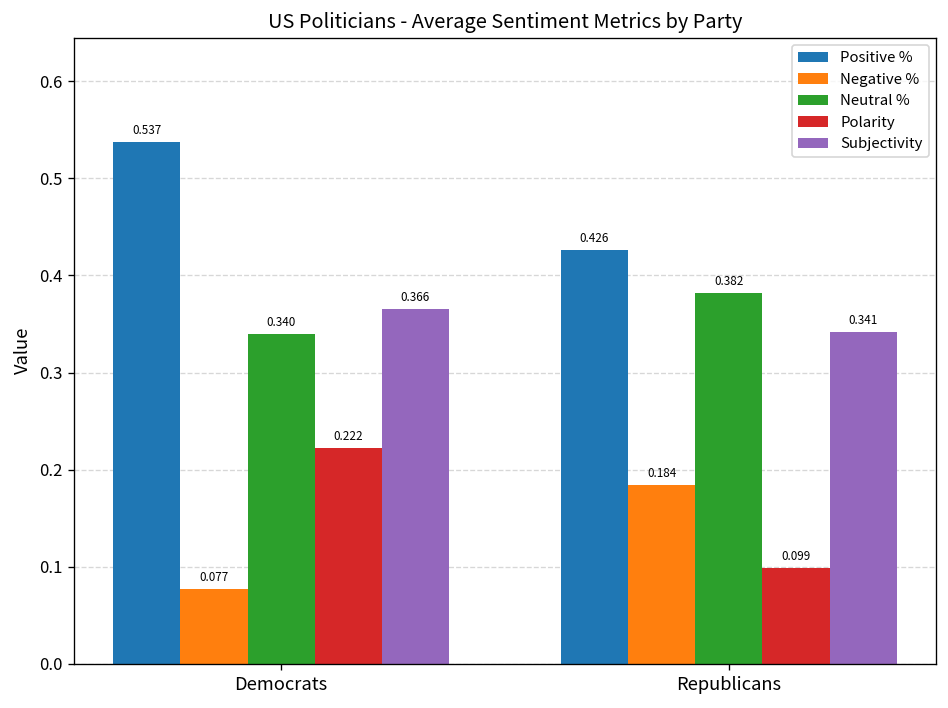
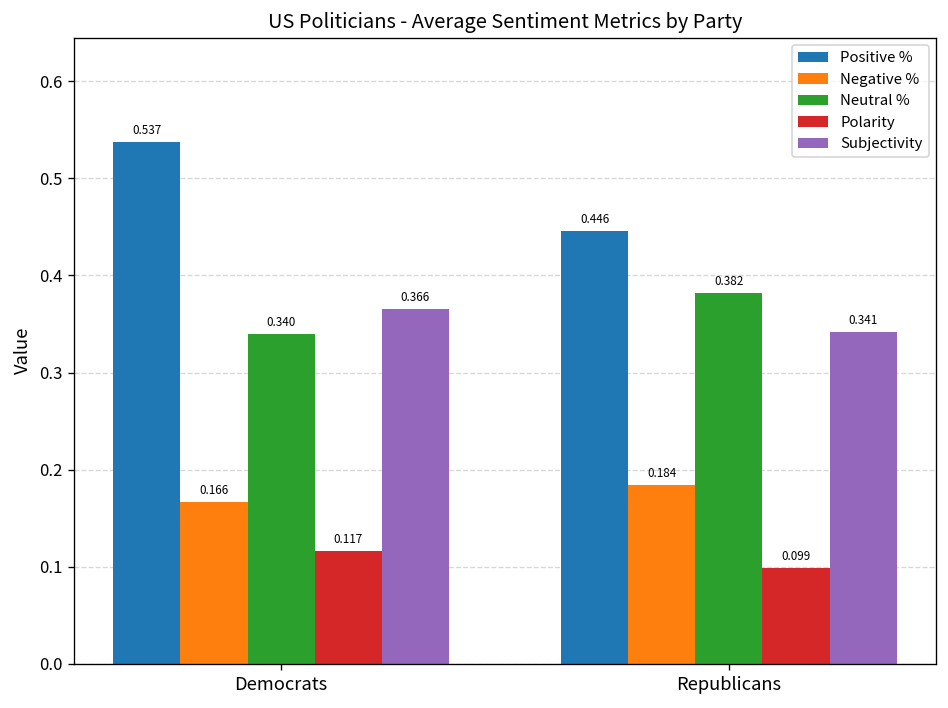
  {
    "Positive %": {
      "Democrats": 0.537,
-     "Republicans": 0.426
+     "Republicans": 0.446
    },
    "Negative %": {
-     "Democrats": 0.077,
+     "Democrats": 0.166,
      "Republicans": 0.184
    },
    "Neutral %": {
      "Democrats": 0.340,
      "Republicans": 0.382
    },
    "Polarity": {
-     "Democrats": 0.222,
+     "Democrats": 0.117,
      "Republicans": 0.099
    },
    "Subjectivity": {
      "Democrats": 0.366,
      "Republicans": 0.341
    }
  }
